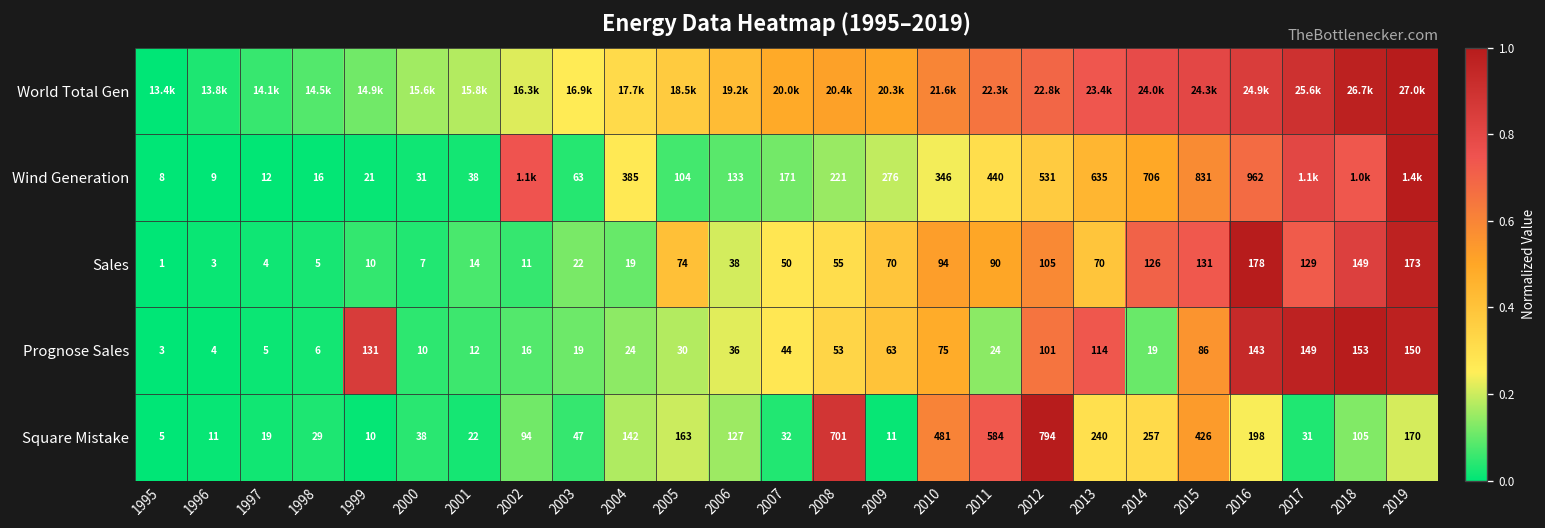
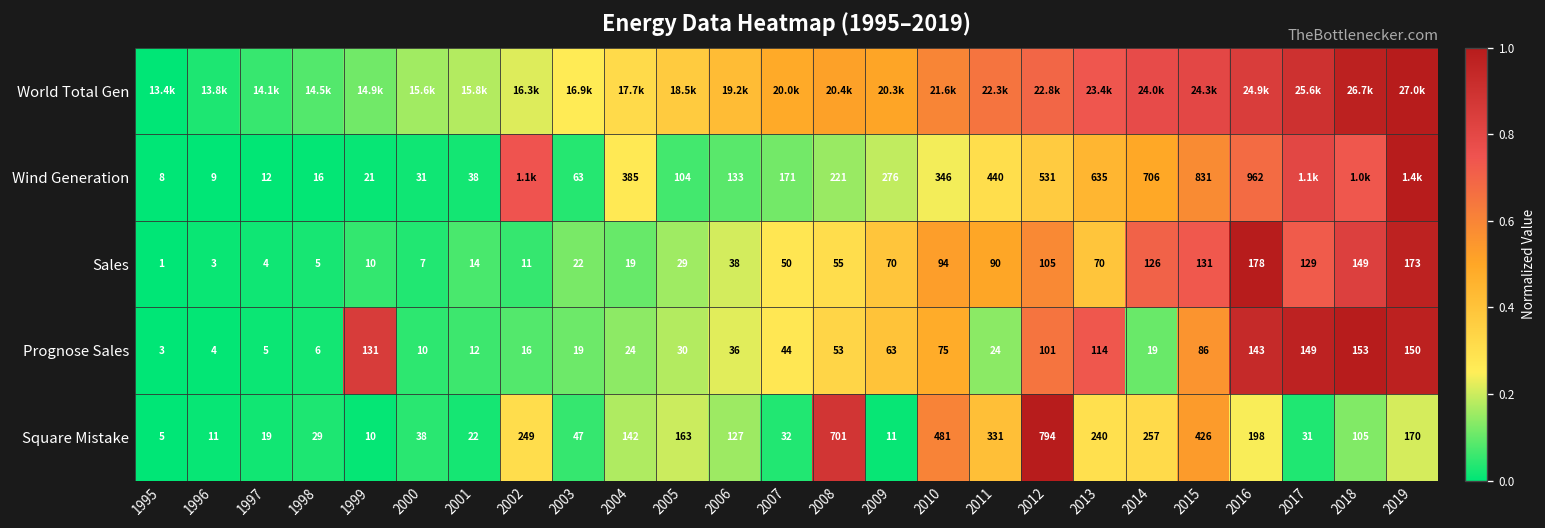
  {
    "World Total Gen": {
      "1995": "13.4k",
      "1996": "13.8k",
      "1997": "14.1k",
      "1998": "14.5k",
      "1999": "14.9k",
      "2000": "15.6k",
      "2001": "15.8k",
      "2002": "16.3k",
      "2003": "16.9k",
      "2004": "17.7k",
      "2005": "18.5k",
      "2006": "19.2k",
      "2007": "20.0k",
      "2008": "20.4k",
      "2009": "20.3k",
      "2010": "21.6k",
      "2011": "22.3k",
      "2012": "22.8k",
      "2013": "23.4k",
      "2014": "24.0k",
      "2015": "24.3k",
      "2016": "24.9k",
      "2017": "25.6k",
      "2018": "26.7k",
      "2019": "27.0k"
    },
    "Wind Generation": {
      "1995": "8",
      "1996": "9",
      "1997": "12",
      "1998": "16",
      "1999": "21",
      "2000": "31",
      "2001": "38",
      "2002": "1.1k",
      "2003": "63",
      "2004": "385",
      "2005": "104",
      "2006": "133",
      "2007": "171",
      "2008": "221",
      "2009": "276",
      "2010": "346",
      "2011": "440",
      "2012": "531",
      "2013": "635",
      "2014": "706",
      "2015": "831",
      "2016": "962",
      "2017": "1.1k",
      "2018": "1.0k",
      "2019": "1.4k"
    },
    "Sales": {
      "1995": "1",
      "1996": "3",
      "1997": "4",
      "1998": "5",
      "1999": "10",
      "2000": "7",
      "2001": "14",
      "2002": "11",
      "2003": "22",
      "2004": "19",
-     "2005": "74",
+     "2005": "29",
      "2006": "38",
      "2007": "50",
      "2008": "55",
      "2009": "70",
      "2010": "94",
      "2011": "90",
      "2012": "105",
      "2013": "70",
      "2014": "126",
      "2015": "131",
      "2016": "178",
      "2017": "129",
      "2018": "149",
      "2019": "173"
    },
    "Prognose Sales": {
      "1995": "3",
      "1996": "4",
      "1997": "5",
      "1998": "6",
      "1999": "131",
      "2000": "10",
      "2001": "12",
      "2002": "16",
      "2003": "19",
      "2004": "24",
      "2005": "30",
      "2006": "36",
      "2007": "44",
      "2008": "53",
      "2009": "63",
      "2010": "75",
      "2011": "24",
      "2012": "101",
      "2013": "114",
      "2014": "19",
      "2015": "86",
      "2016": "143",
      "2017": "149",
      "2018": "153",
      "2019": "150"
    },
    "Square Mistake": {
      "1995": "5",
      "1996": "11",
      "1997": "19",
      "1998": "29",
      "1999": "10",
      "2000": "38",
      "2001": "22",
-     "2002": "94",
+     "2002": "249",
      "2003": "47",
      "2004": "142",
      "2005": "163",
      "2006": "127",
      "2007": "32",
      "2008": "701",
      "2009": "11",
      "2010": "481",
-     "2011": "584",
+     "2011": "331",
      "2012": "794",
      "2013": "240",
      "2014": "257",
      "2015": "426",
      "2016": "198",
      "2017": "31",
      "2018": "105",
      "2019": "170"
    }
  }
